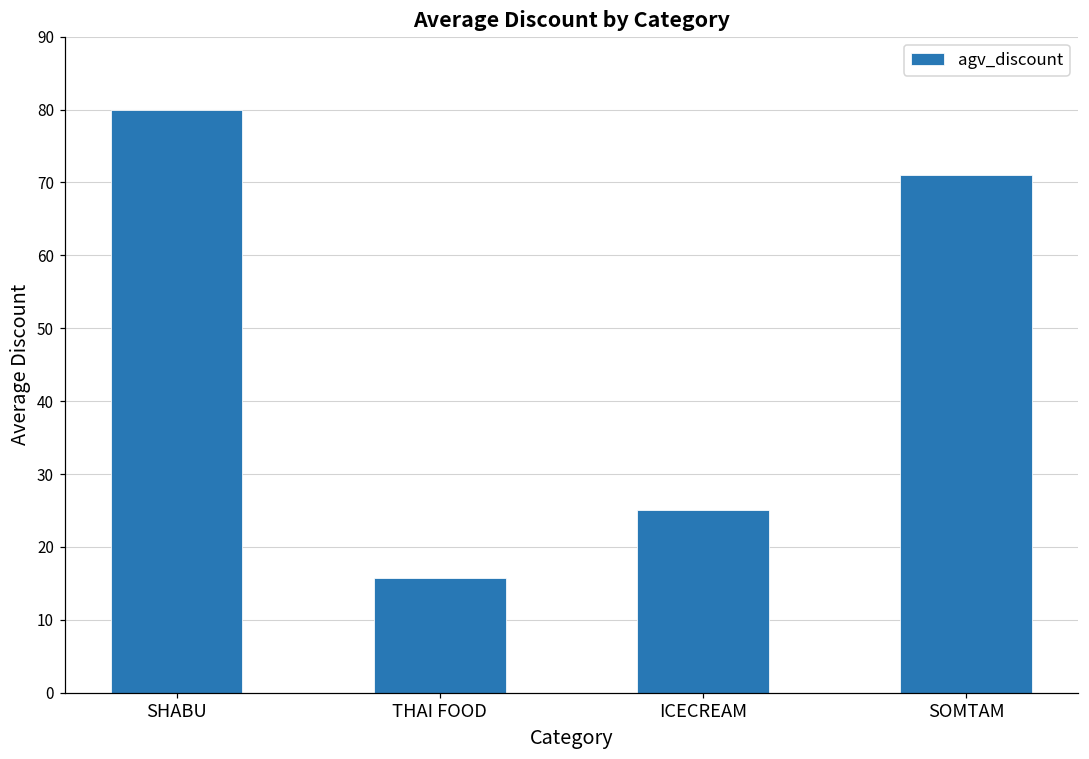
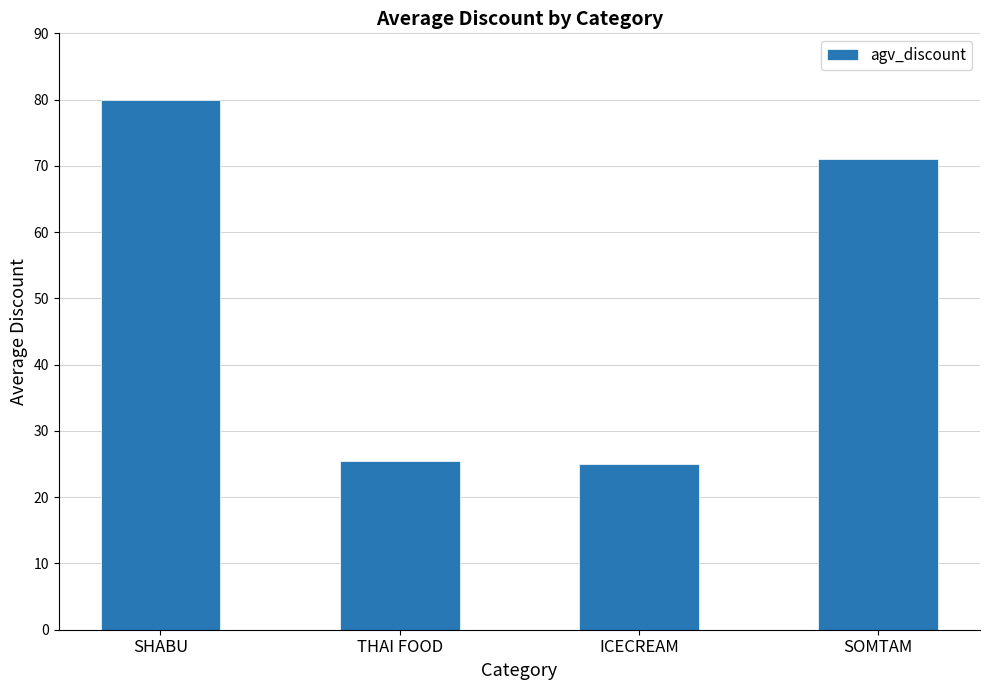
  {
    "SHABU": 80,
-   "THAI FOOD": 16,
+   "THAI FOOD": 26,
    "ICECREAM": 25,
    "SOMTAM": 71
  }
